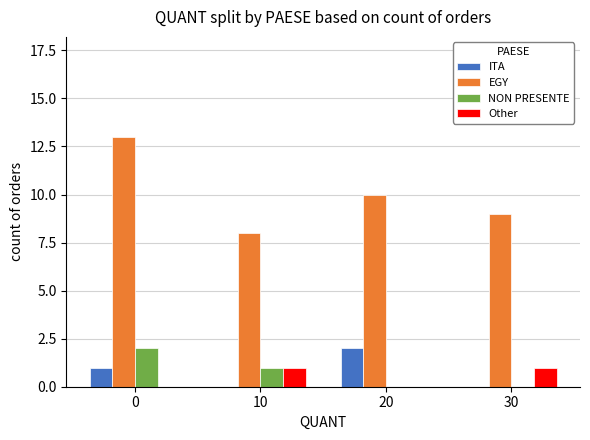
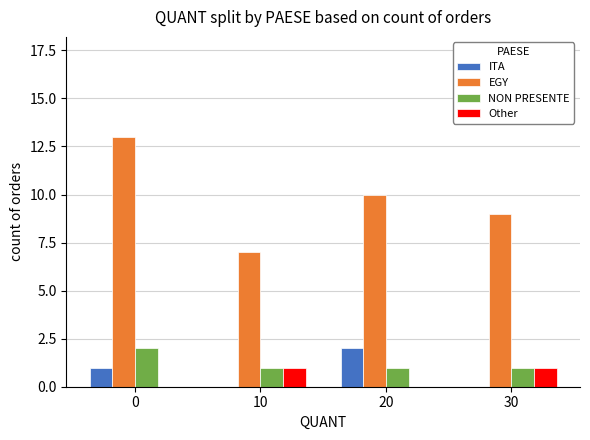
  {
    "ITA": {
      "0": 1,
      "10": 0,
      "20": 2,
      "30": 0
    },
    "EGY": {
      "0": 13,
-     "10": 8,
+     "10": 7,
      "20": 10,
      "30": 9
    },
    "NON PRESENTE": {
      "0": 2,
      "10": 1,
-     "20": 0,
-     "30": 0
+     "20": 1,
+     "30": 1
    },
    "Other": {
      "0": 0,
      "10": 1,
      "20": 0,
      "30": 1
    }
  }
